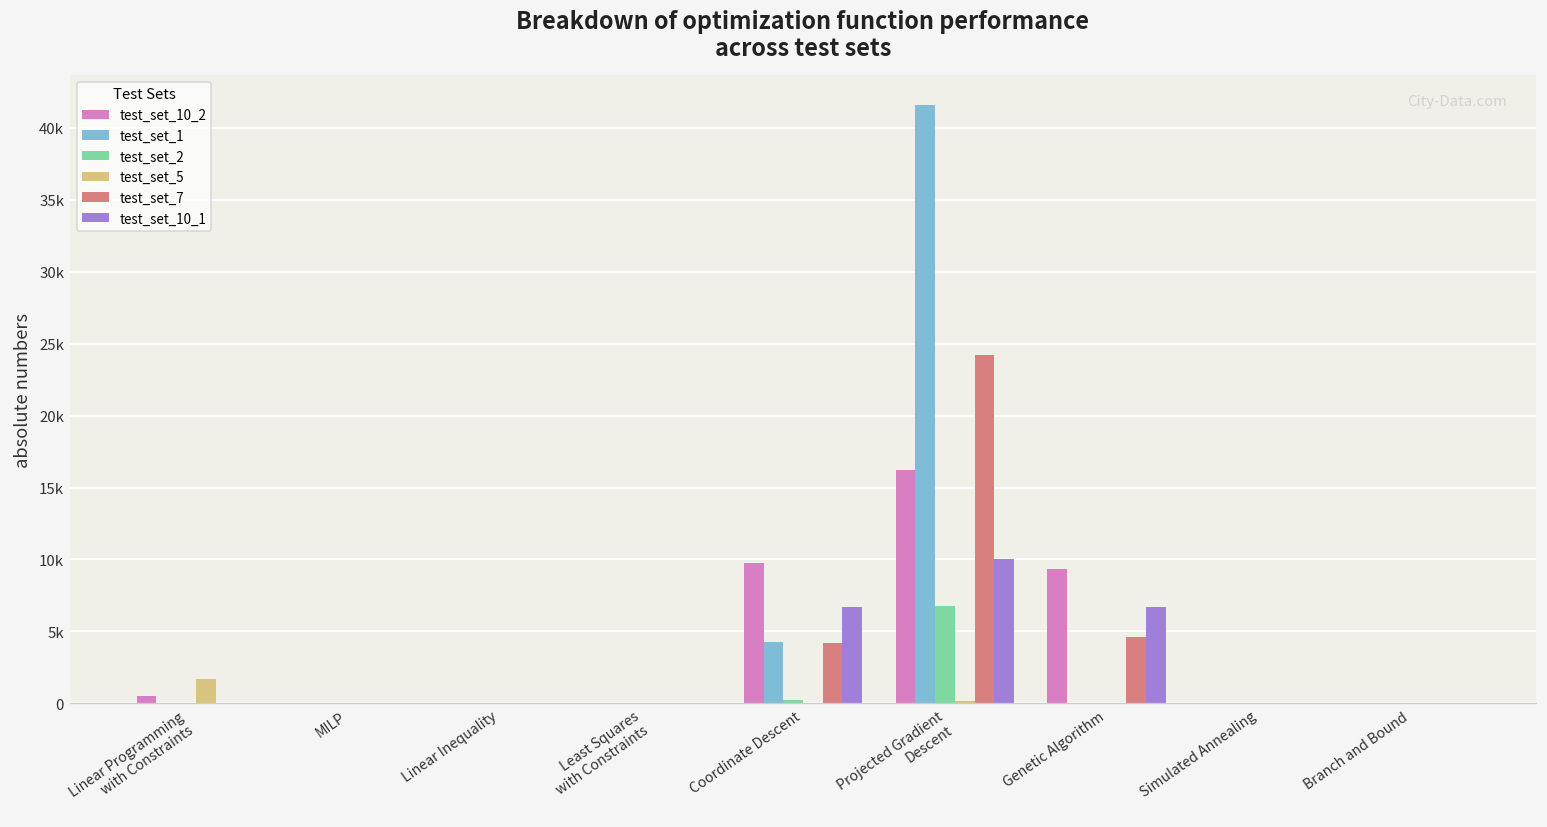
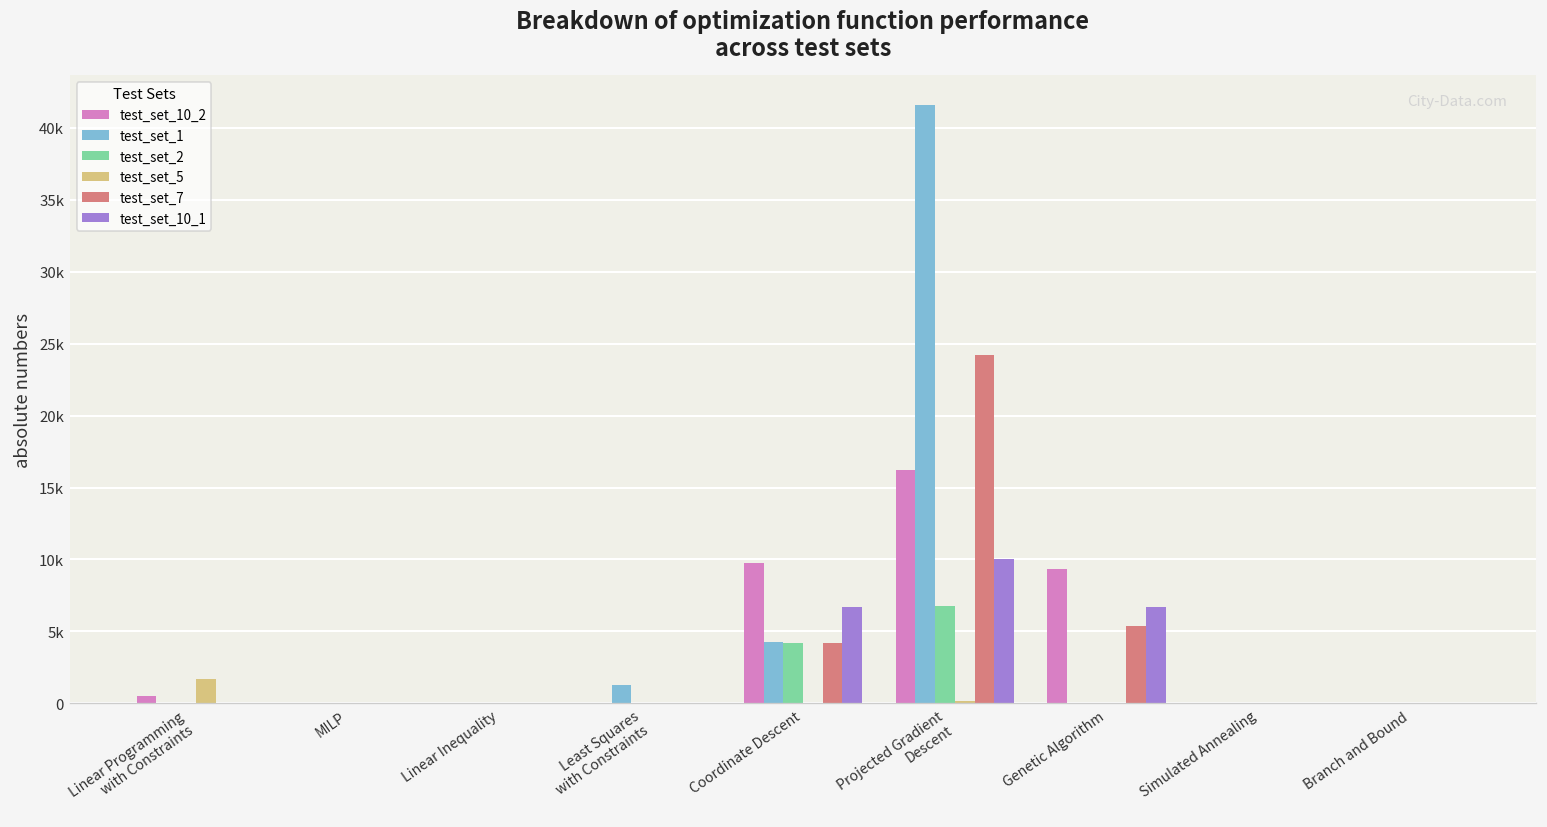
  {
    "test_set_1": {
      "MILP": 0,
      "Linear Inequality": 0,
-     "Least Squares with Constraints": 0,
+     "Least Squares with Constraints": 1300,
      "Coordinate Descent": 4300,
      "Projected Gradient Descent": 41600,
      "Genetic Algorithm": 0,
      "Simulated Annealing": 0,
      "Branch and Bound": 0
    },
    "test_set_2": {
      "MILP": 0,
      "Linear Inequality": 0,
-     "Coordinate Descent": 200,
+     "Coordinate Descent": 4200,
      "Projected Gradient Descent": 6800,
      "Genetic Algorithm": 0,
      "Simulated Annealing": 0,
      "Branch and Bound": 0
    },
    "test_set_5": {
      "Linear Programming with Constraints": 1700,
      "MILP": 0,
      "Linear Inequality": 0,
      "Genetic Algorithm": 0,
      "Simulated Annealing": 0,
      "Branch and Bound": 0
    },
    "test_set_7": {
      "Linear Programming with Constraints": 0,
      "MILP": 0,
      "Linear Inequality": 0,
      "Coordinate Descent": 4200,
      "Projected Gradient Descent": 24200,
-     "Genetic Algorithm": 4600,
+     "Genetic Algorithm": 5400,
      "Simulated Annealing": 0,
      "Branch and Bound": 0
    }
  }
